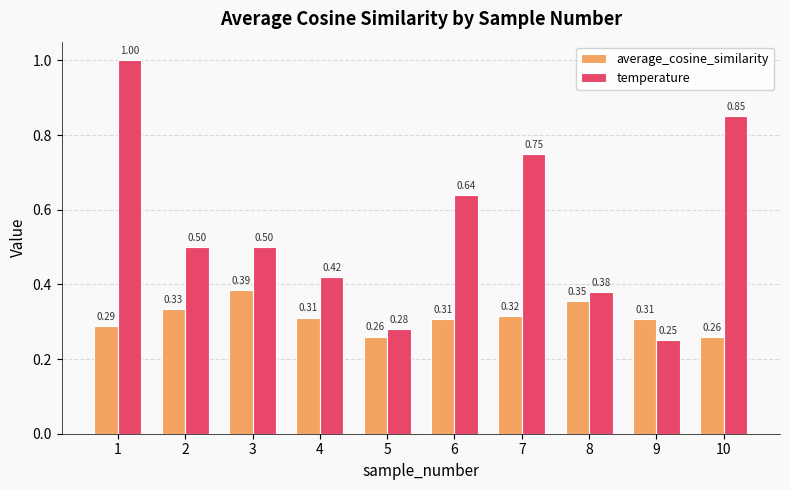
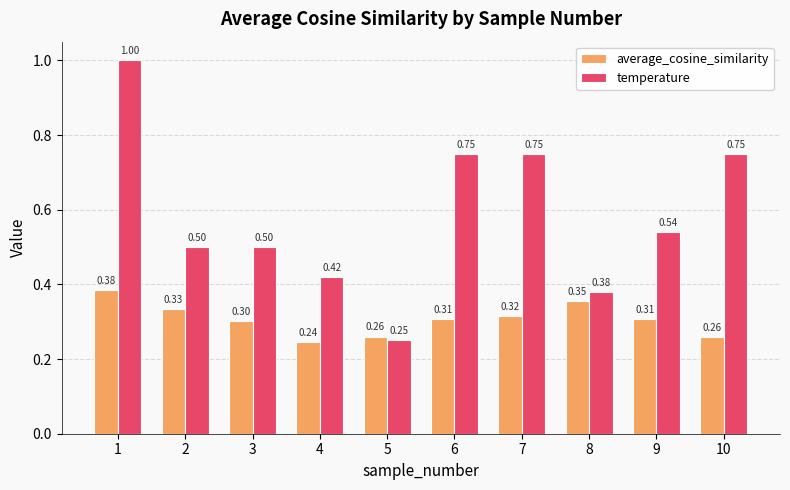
  {
    "average_cosine_similarity": {
-     "1": 0.29,
+     "1": 0.38,
      "2": 0.33,
-     "3": 0.39,
-     "4": 0.31,
+     "3": 0.30,
+     "4": 0.24,
      "5": 0.26,
      "6": 0.31,
      "7": 0.32,
      "8": 0.35,
      "9": 0.31,
      "10": 0.26
    },
    "temperature": {
      "1": 1.00,
      "2": 0.50,
      "3": 0.50,
      "4": 0.42,
-     "5": 0.28,
-     "6": 0.64,
+     "5": 0.25,
+     "6": 0.75,
      "7": 0.75,
      "8": 0.38,
-     "9": 0.25,
-     "10": 0.85
+     "9": 0.54,
+     "10": 0.75
    }
  }
